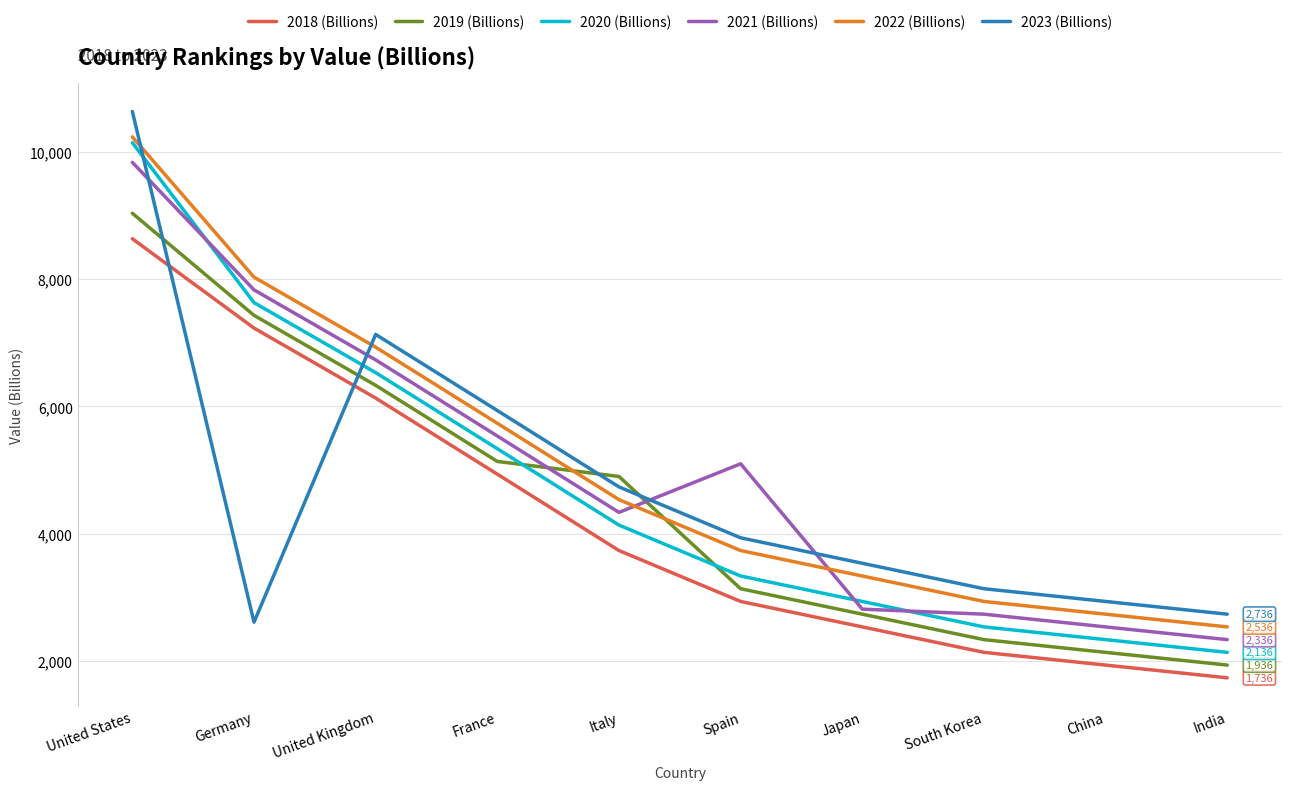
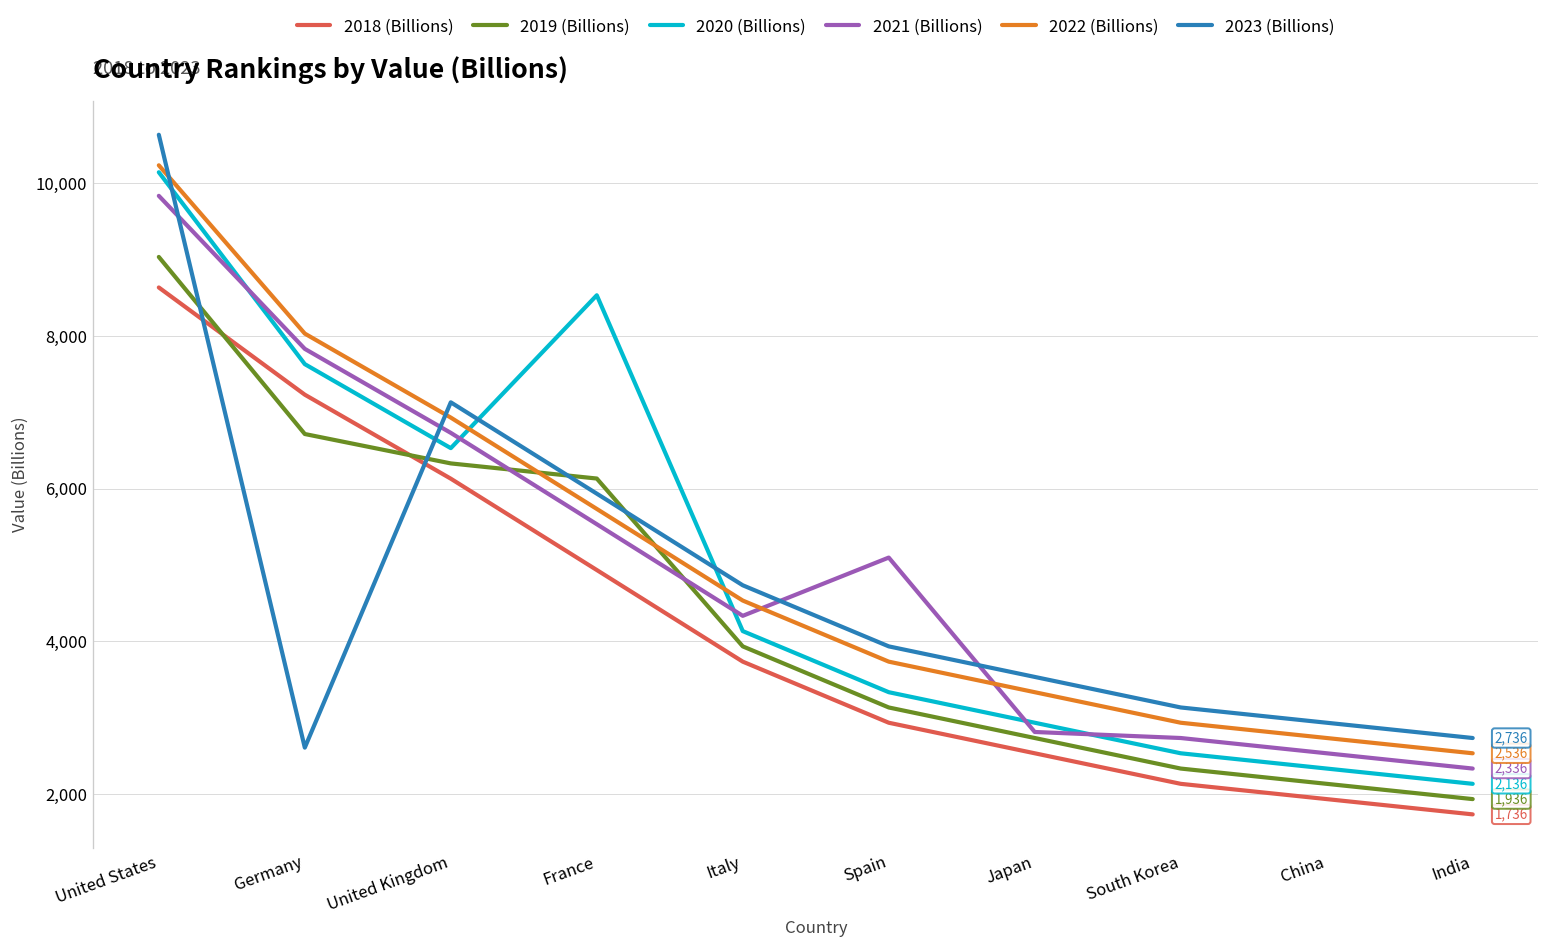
  {
    "2019 (Billions)": {
      "United States": "9,000",
-     "Germany": "7,400",
+     "Germany": "6,700",
      "United Kingdom": "6,300",
-     "France": "5,100",
-     "Italy": "4,900",
+     "France": "6,100",
+     "Italy": "3,900",
      "Spain": "3,100",
      "Japan": "2,700",
      "South Korea": "2,300",
      "China": "2,100"
    },
    "2020 (Billions)": {
      "United States": "10,100",
      "Germany": "7,600",
      "United Kingdom": "6,500",
-     "France": "5,300",
+     "France": "8,500",
      "Italy": "4,100",
      "Spain": "3,300",
      "Japan": "2,900",
      "South Korea": "2,500",
      "China": "2,300"
    },
    "2021 (Billions)": {
      "United States": "9,800",
      "Germany": "7,800",
      "United Kingdom": "6,700",
      "France": "5,500",
      "Italy": "4,300",
      "Spain": "5,100",
      "Japan": "2,800",
      "South Korea": "2,700",
      "China": "2,500"
    },
    "2023 (Billions)": {
      "United States": "10,600",
      "Germany": "2,600",
      "United Kingdom": "7,100",
      "France": "5,900",
      "Italy": "4,700",
      "Spain": "3,900",
      "Japan": "3,500",
      "South Korea": "3,100",
      "China": "2,900"
    }
  }
